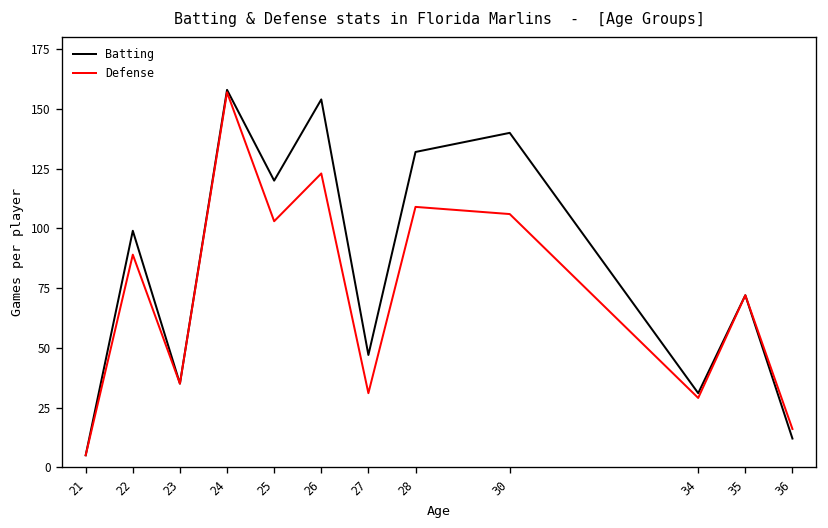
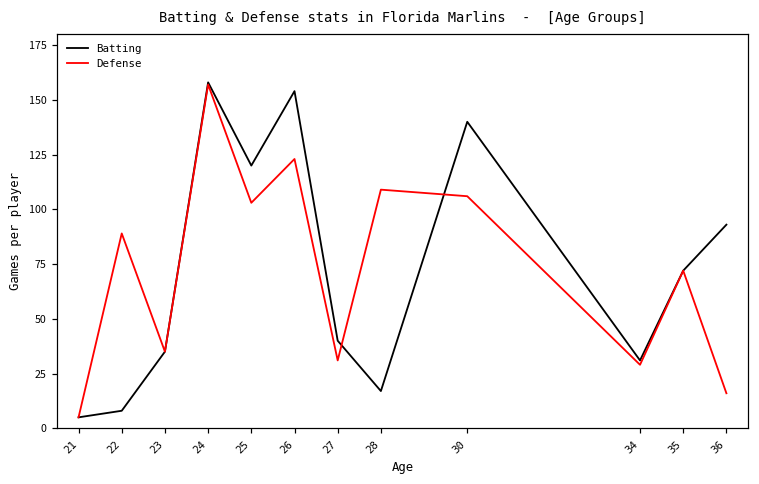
  {
    "Batting": {
-     "22": 99,
+     "22": 8,
      "25": 120,
      "26": 154,
-     "27": 47,
-     "28": 132,
+     "27": 40,
+     "28": 17,
      "30": 140,
      "34": 31,
-     "36": 12
+     "36": 93
    },
    "Defense": {
      "22": 89,
      "25": 103,
      "26": 123,
      "27": 31,
      "28": 109,
      "30": 106,
      "34": 29,
      "36": 16
    }
  }
